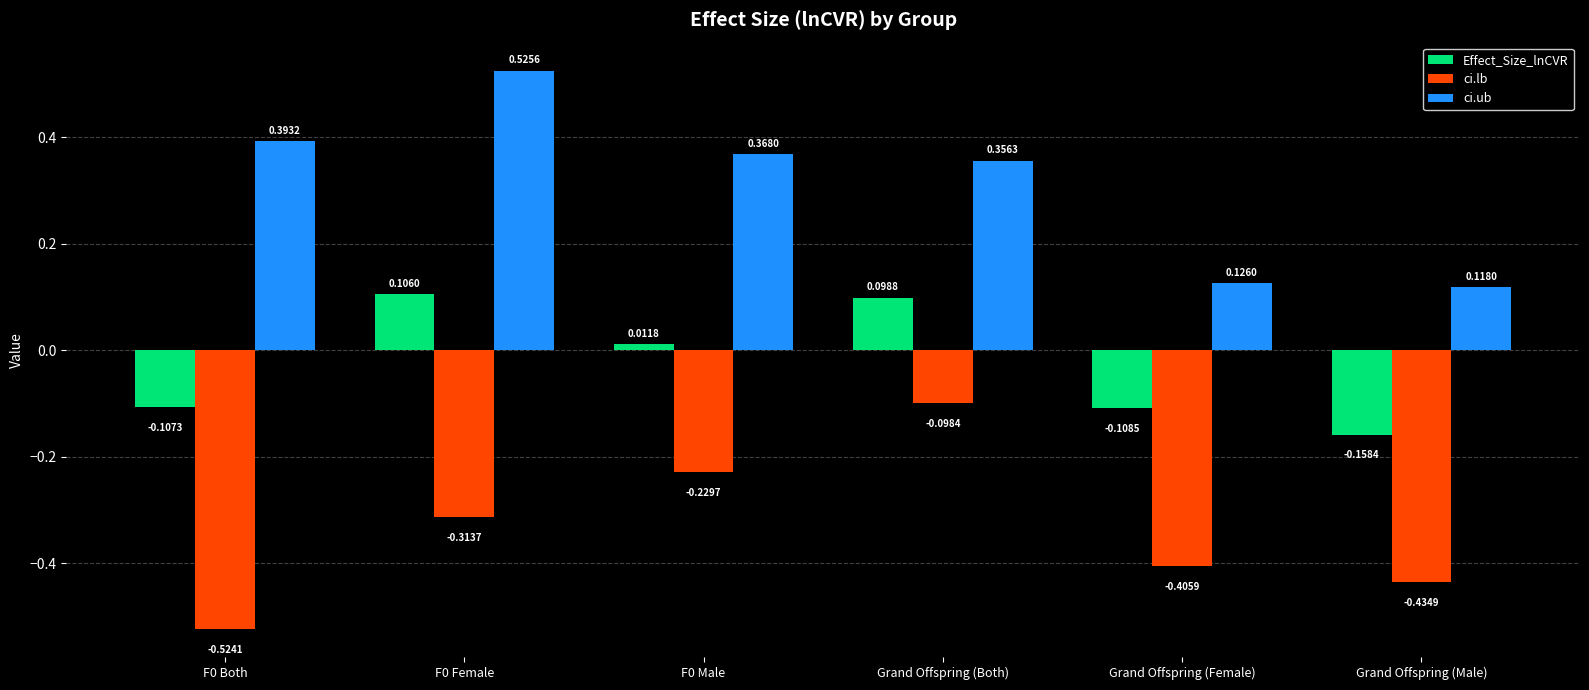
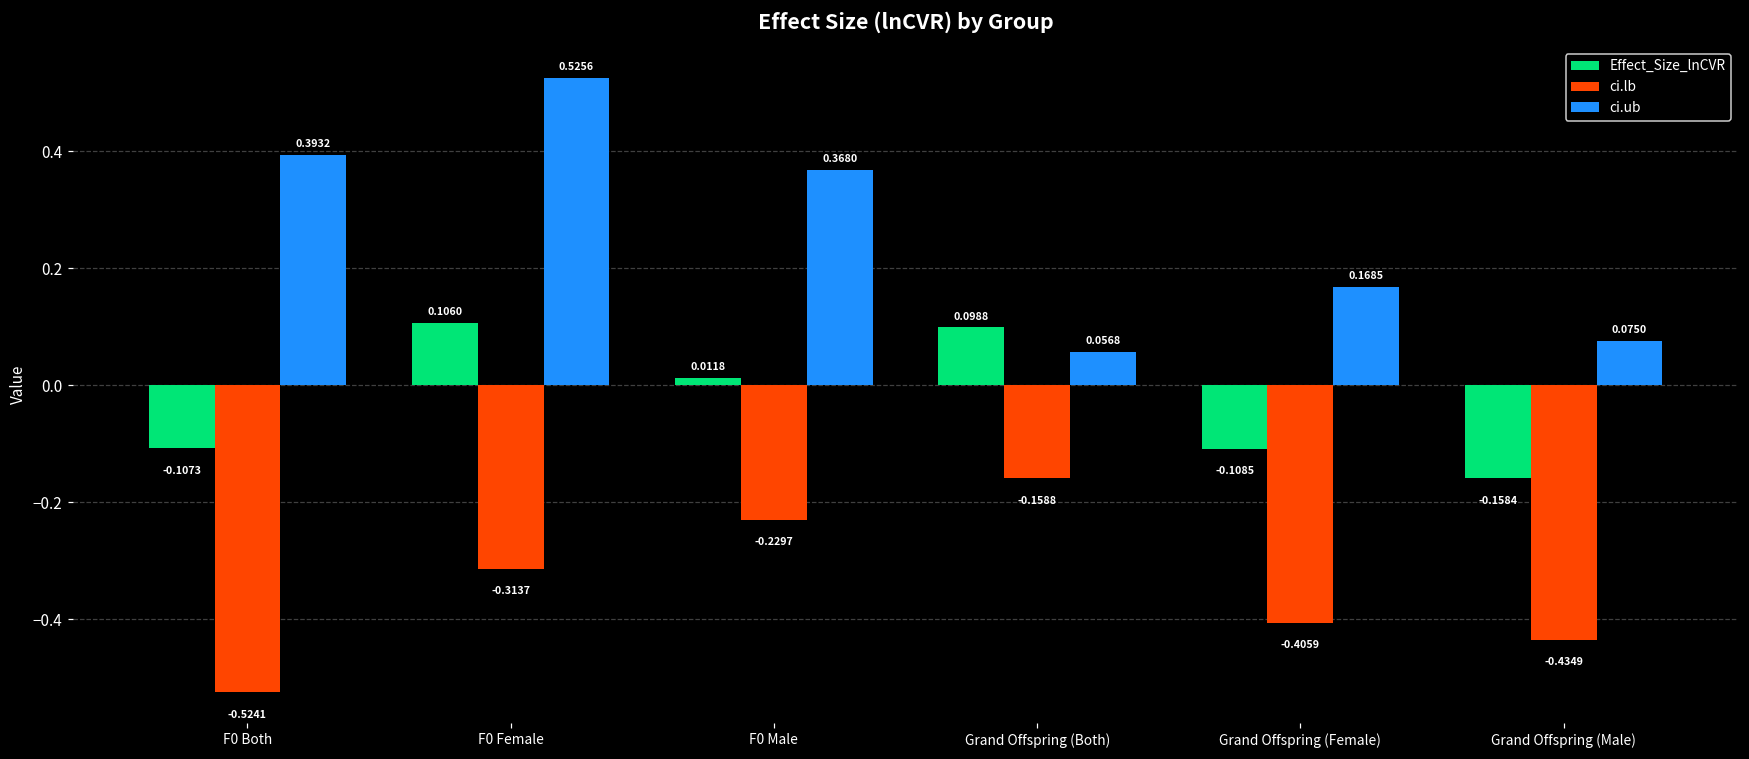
  {
    "Effect_Size_lnCVR": {
      "F0 Both": -0.1073,
      "F0 Female": 0.1060,
      "F0 Male": 0.0118,
      "Grand Offspring (Both)": 0.0988,
      "Grand Offspring (Female)": -0.1085,
      "Grand Offspring (Male)": -0.1584
    },
    "ci.lb": {
      "F0 Both": -0.5241,
      "F0 Female": -0.3137,
      "F0 Male": -0.2297,
-     "Grand Offspring (Both)": -0.0984,
+     "Grand Offspring (Both)": -0.1588,
      "Grand Offspring (Female)": -0.4059,
      "Grand Offspring (Male)": -0.4349
    },
    "ci.ub": {
      "F0 Both": 0.3932,
      "F0 Female": 0.5256,
      "F0 Male": 0.3680,
-     "Grand Offspring (Both)": 0.3563,
-     "Grand Offspring (Female)": 0.1260,
-     "Grand Offspring (Male)": 0.1180
+     "Grand Offspring (Both)": 0.0568,
+     "Grand Offspring (Female)": 0.1685,
+     "Grand Offspring (Male)": 0.0750
    }
  }
